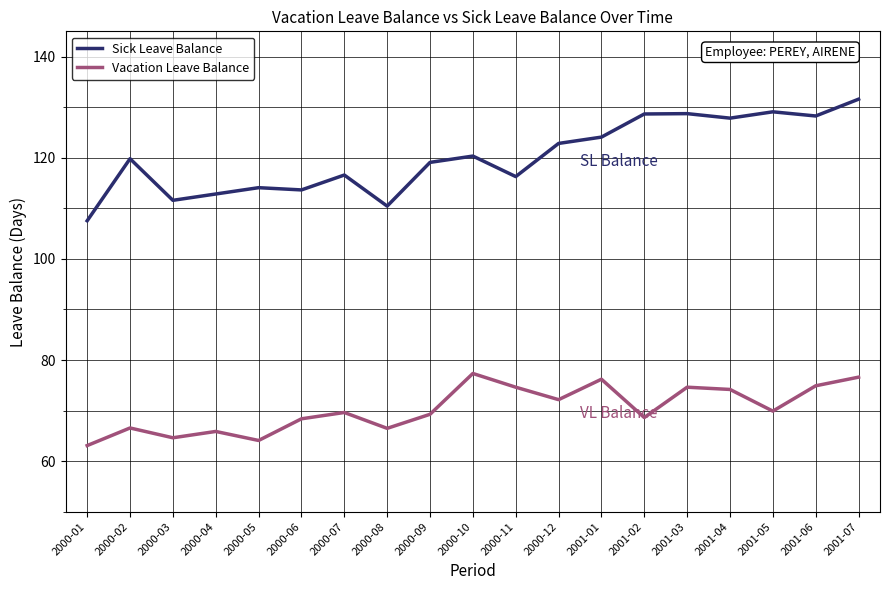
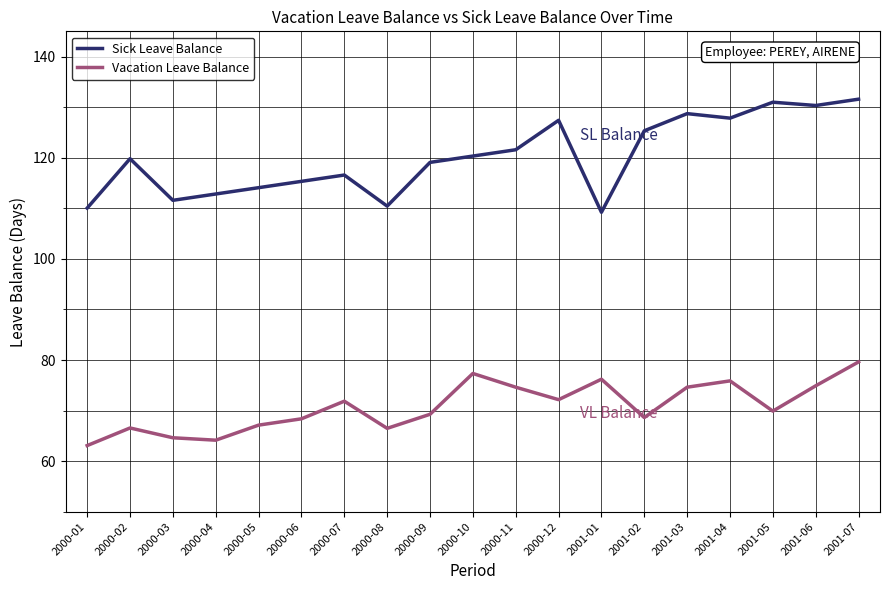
  {
    "Sick Leave Balance": {
-     "2000-01": 108,
+     "2000-01": 110,
      "2000-02": 120,
      "2000-03": 112,
      "2000-04": 113,
      "2000-05": 114,
-     "2000-06": 114,
+     "2000-06": 115,
      "2000-07": 117,
      "2000-08": 110,
      "2000-09": 119,
      "2000-10": 120,
-     "2000-11": 116,
-     "2000-12": 123,
-     "2001-01": 124,
-     "2001-02": 129,
+     "2000-11": 122,
+     "2000-12": 127,
+     "2001-01": 109,
+     "2001-02": 125,
      "2001-03": 129,
      "2001-04": 128,
-     "2001-05": 129,
-     "2001-06": 128,
+     "2001-05": 131,
+     "2001-06": 130,
      "2001-07": 132
    },
    "Vacation Leave Balance": {
      "2000-01": 63,
      "2000-02": 67,
      "2000-03": 65,
-     "2000-04": 66,
-     "2000-05": 64,
+     "2000-04": 64,
+     "2000-05": 67,
      "2000-06": 68,
-     "2000-07": 70,
+     "2000-07": 72,
      "2000-08": 66,
      "2000-09": 69,
      "2000-10": 77,
      "2000-11": 75,
      "2000-12": 72,
      "2001-01": 76,
      "2001-02": 69,
      "2001-03": 75,
-     "2001-04": 74,
+     "2001-04": 76,
      "2001-05": 70,
      "2001-06": 75,
-     "2001-07": 77
+     "2001-07": 80
    }
  }
